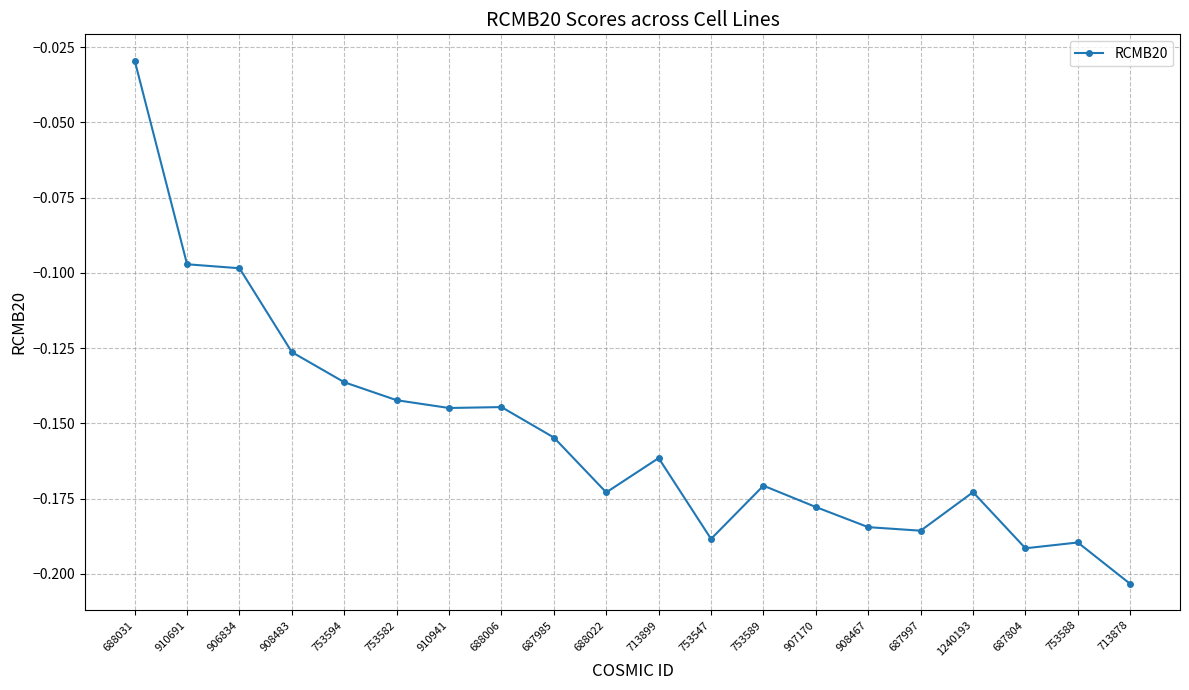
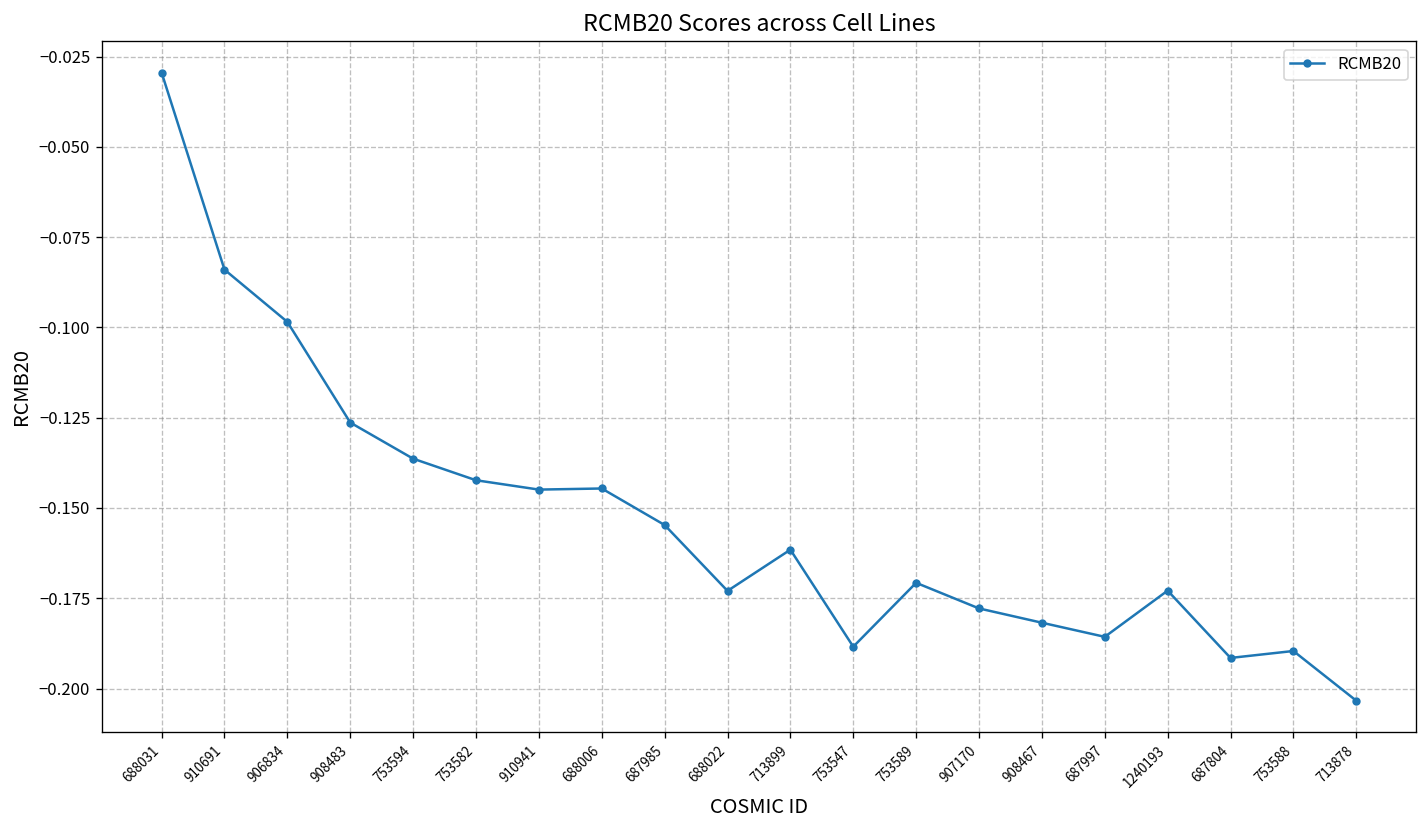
  {
    "688031": -0.029,
-   "910691": -0.097,
+   "910691": -0.084,
    "906834": -0.098,
    "908483": -0.126,
    "753594": -0.136,
    "753582": -0.142,
    "910941": -0.145,
    "688006": -0.145,
    "687985": -0.155,
    "688022": -0.173,
    "713899": -0.162,
    "753547": -0.188,
    "753589": -0.171,
    "907170": -0.178,
-   "908467": -0.184,
+   "908467": -0.182,
    "687997": -0.186,
    "1240193": -0.173,
    "687804": -0.192,
    "753588": -0.190,
    "713878": -0.203
  }
